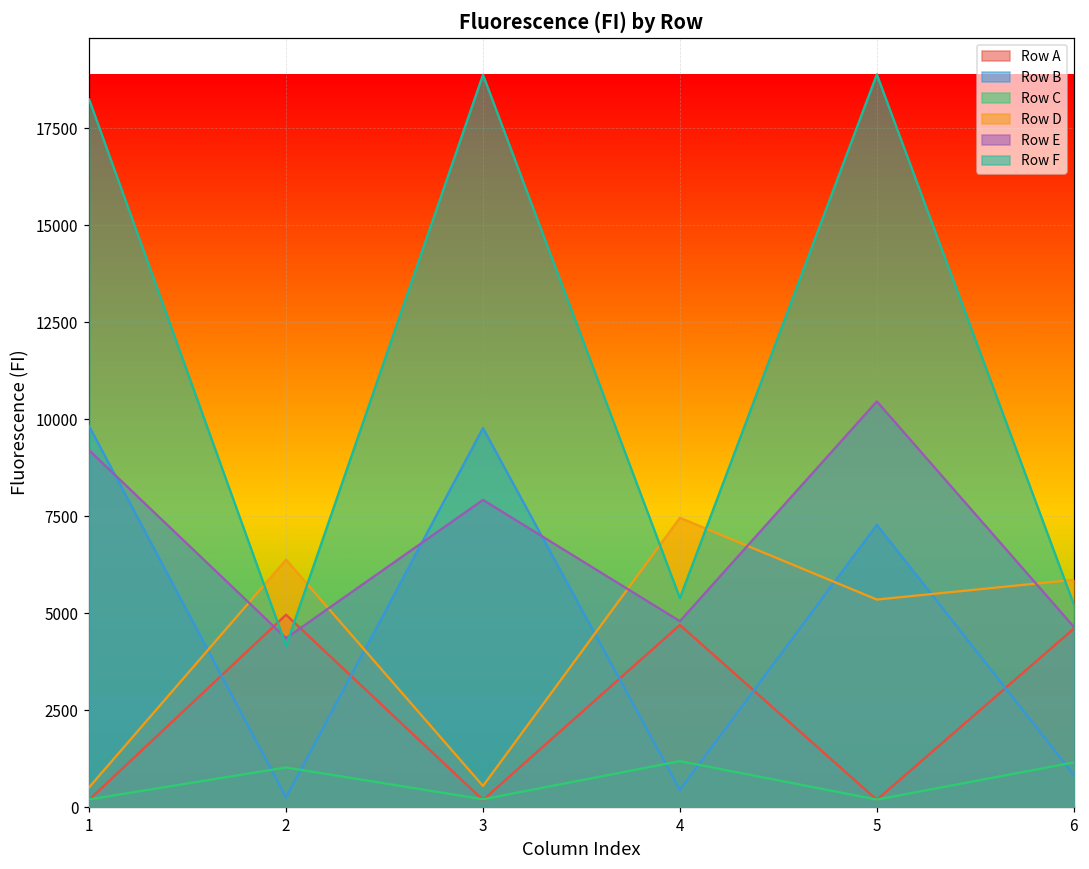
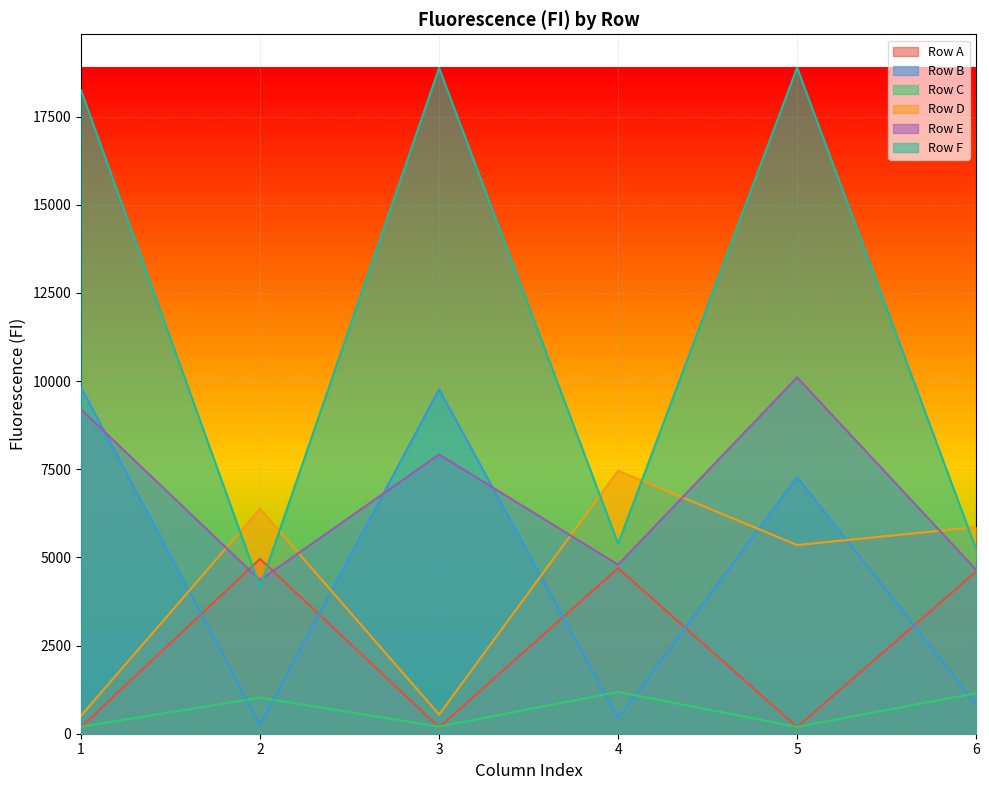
  {
    "Row A": {
      "2": 5000,
      "4": 4700
    },
    "Row B": {
      "1": 9800,
      "2": 200,
      "3": 9800,
      "4": 400,
      "5": 7300,
      "6": 800
    },
    "Row D": {
      "1": 500,
      "2": 6400,
      "3": 500,
      "4": 7500,
      "5": 5400,
      "6": 5900
    },
    "Row E": {
      "1": 9200,
      "2": 4400,
      "3": 7900,
      "4": 4800,
-     "5": 10500
+     "5": 10100
    }
  }
